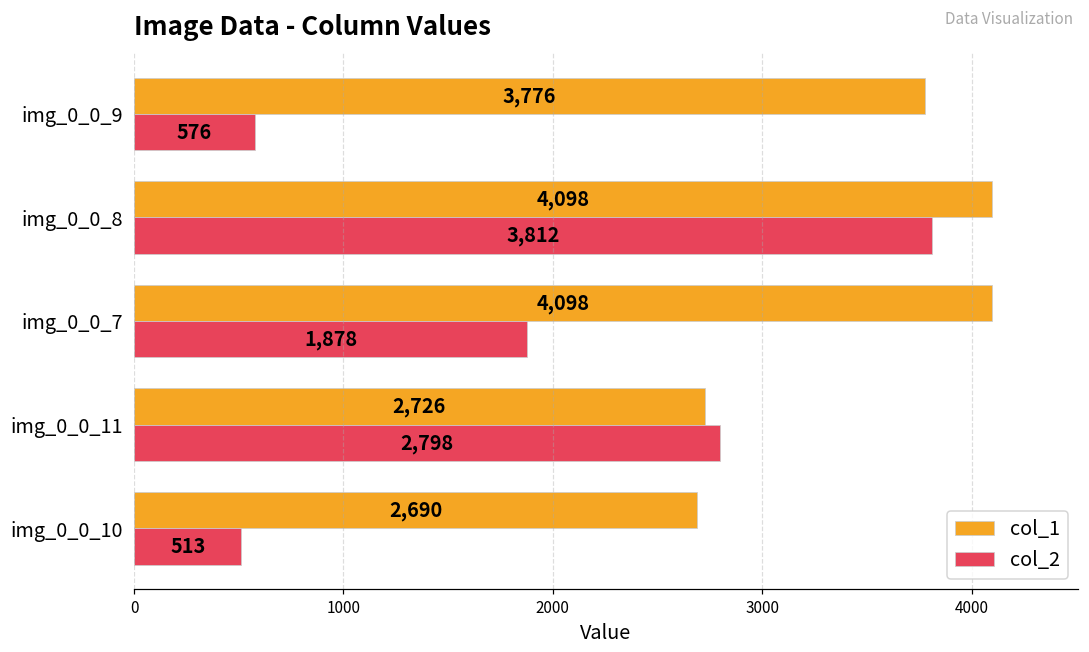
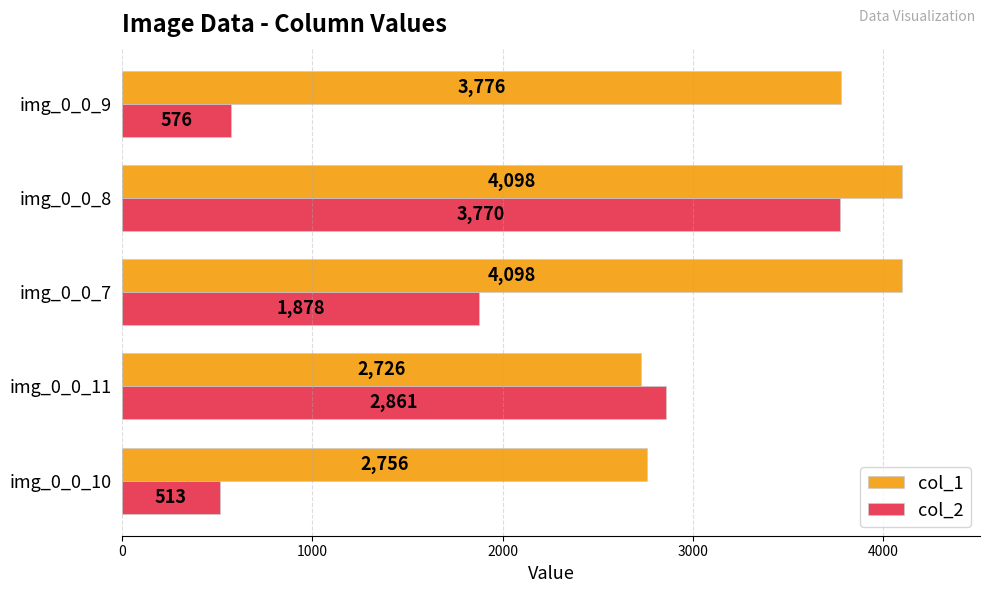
  {
    "col_1": {
      "img_0_0_9": "3,776",
      "img_0_0_8": "4,098",
      "img_0_0_7": "4,098",
      "img_0_0_11": "2,726",
-     "img_0_0_10": "2,690"
+     "img_0_0_10": "2,756"
    },
    "col_2": {
      "img_0_0_9": "576",
-     "img_0_0_8": "3,812",
+     "img_0_0_8": "3,770",
      "img_0_0_7": "1,878",
-     "img_0_0_11": "2,798",
+     "img_0_0_11": "2,861",
      "img_0_0_10": "513"
    }
  }
